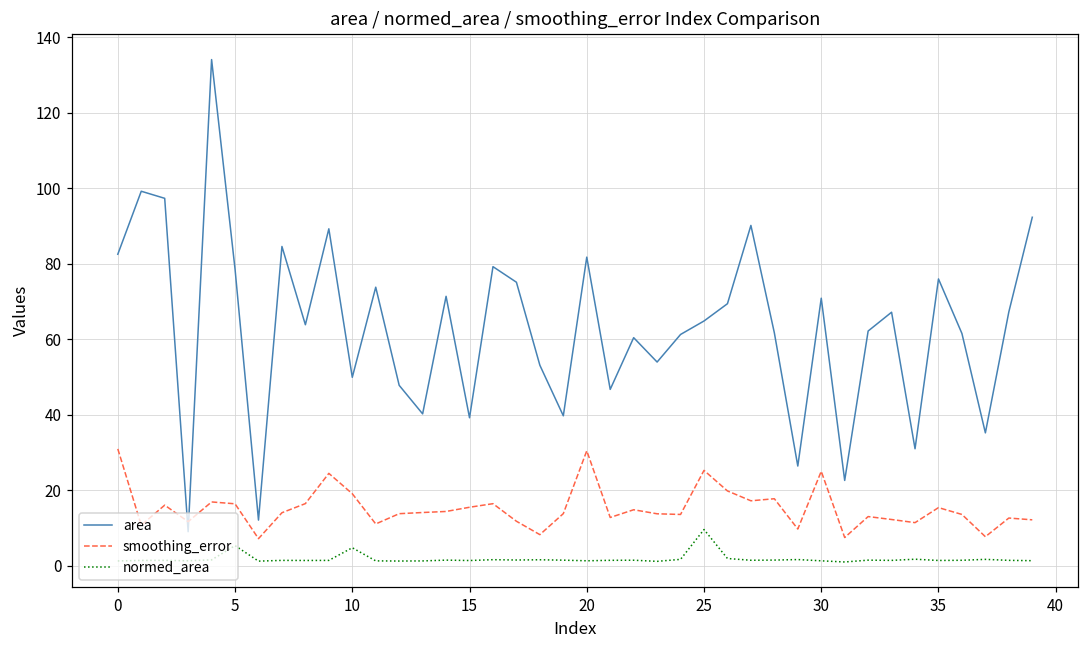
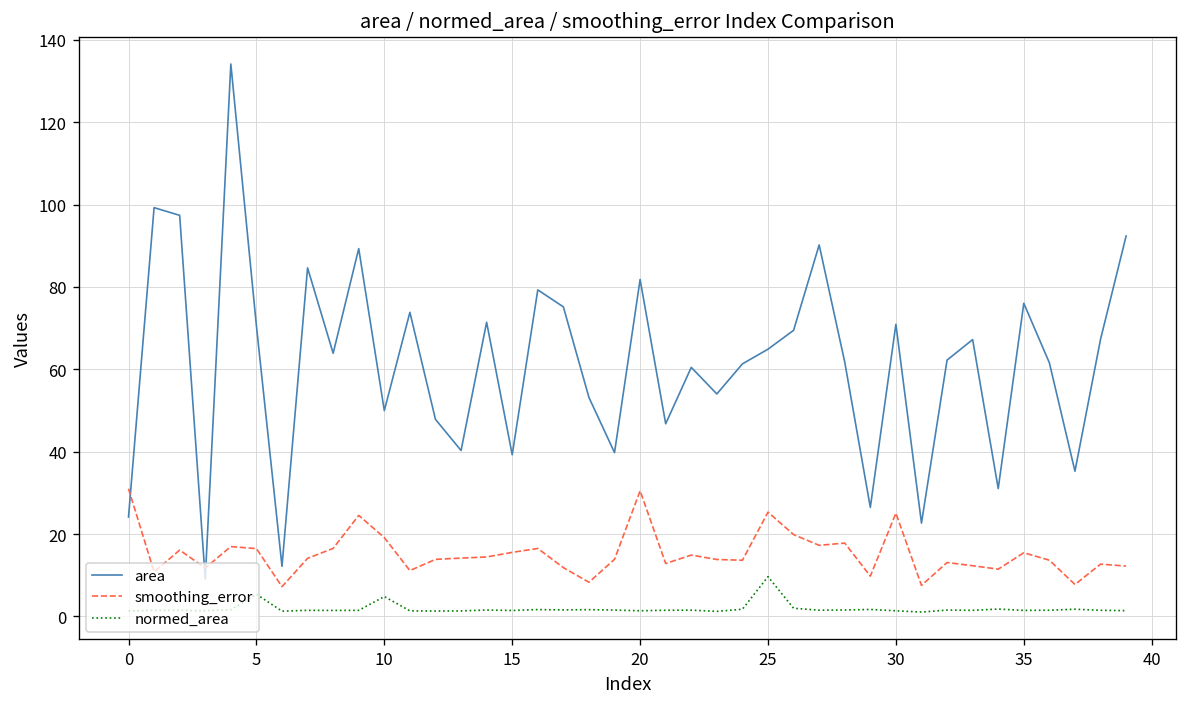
  {
    "area": {
-     "0": 83,
-     "5": 79,
+     "0": 24,
+     "5": 71,
      "10": 50,
      "15": 39,
      "20": 82,
      "25": 65,
      "30": 71,
      "35": 76
    },
    "smoothing_error": {
      "0": 31,
      "5": 16,
      "10": 19,
      "15": 16,
      "20": 31,
      "25": 25,
      "30": 25,
      "35": 15
    },
    "normed_area": {
      "10": 5,
      "15": 1,
      "20": 1,
      "25": 10,
      "30": 1,
      "35": 1
    }
  }
